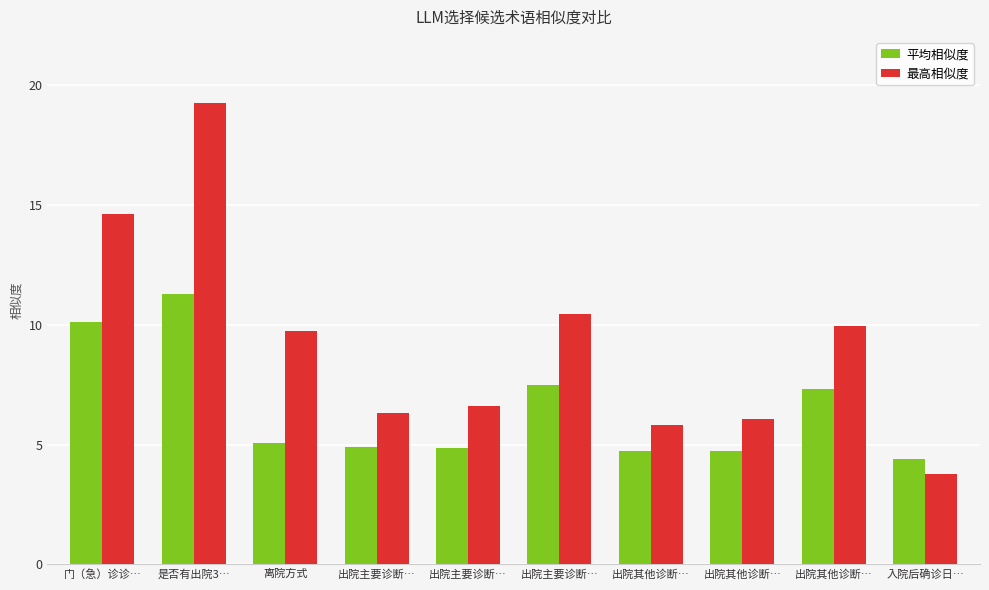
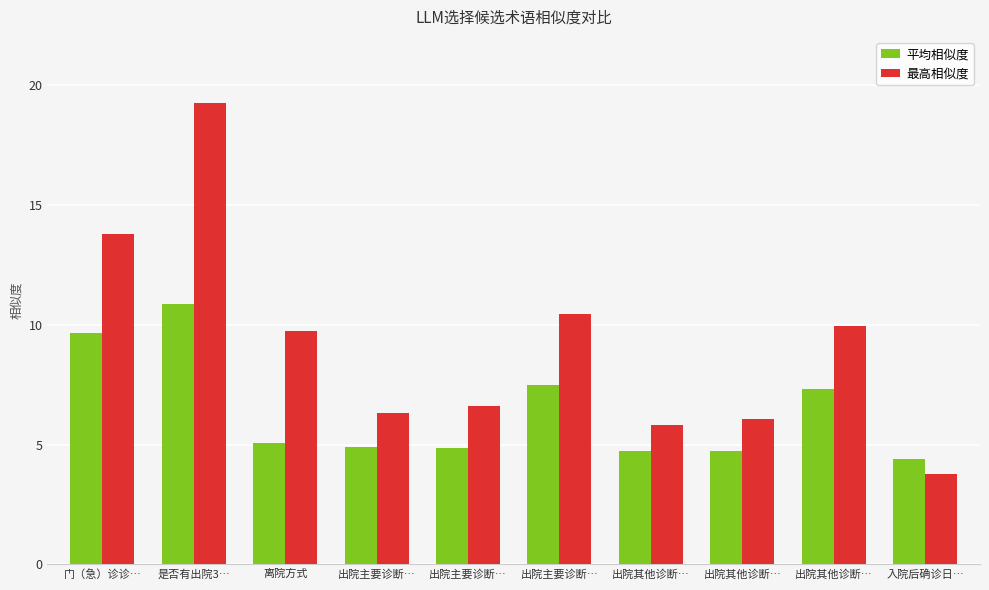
  {
    "平均相似度": {
-     "门（急）诊诊…": 10.1,
-     "是否有出院3…": 11.3,
+     "门（急）诊诊…": 9.6,
+     "是否有出院3…": 10.9,
      "离院方式": 5.1,
      "入院后确诊日…": 4.4
    },
    "最高相似度": {
-     "门（急）诊诊…": 14.6,
+     "门（急）诊诊…": 13.8,
      "是否有出院3…": 19.2,
      "离院方式": 9.7,
      "入院后确诊日…": 3.8
    }
  }
